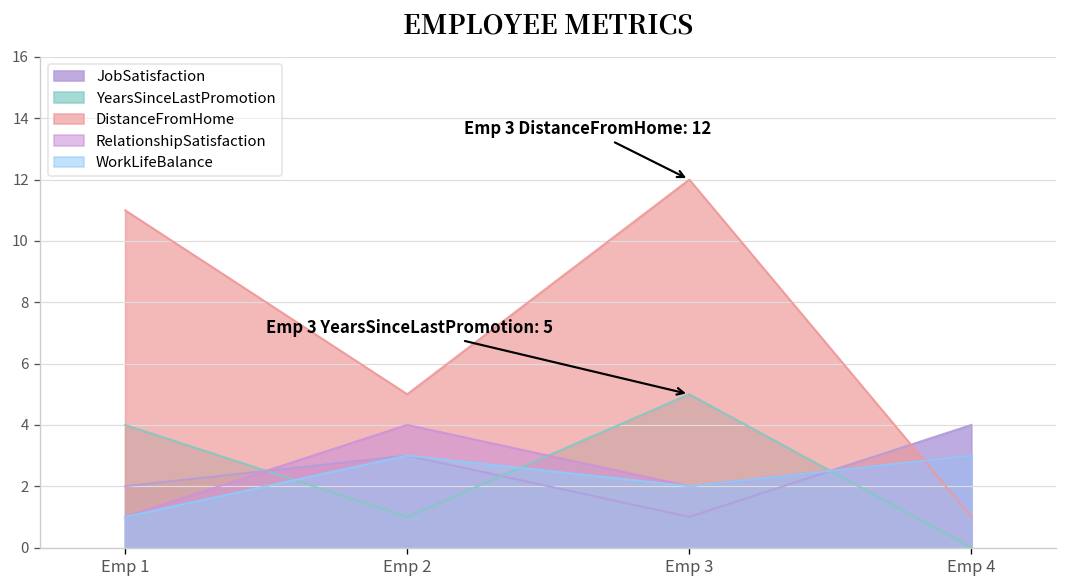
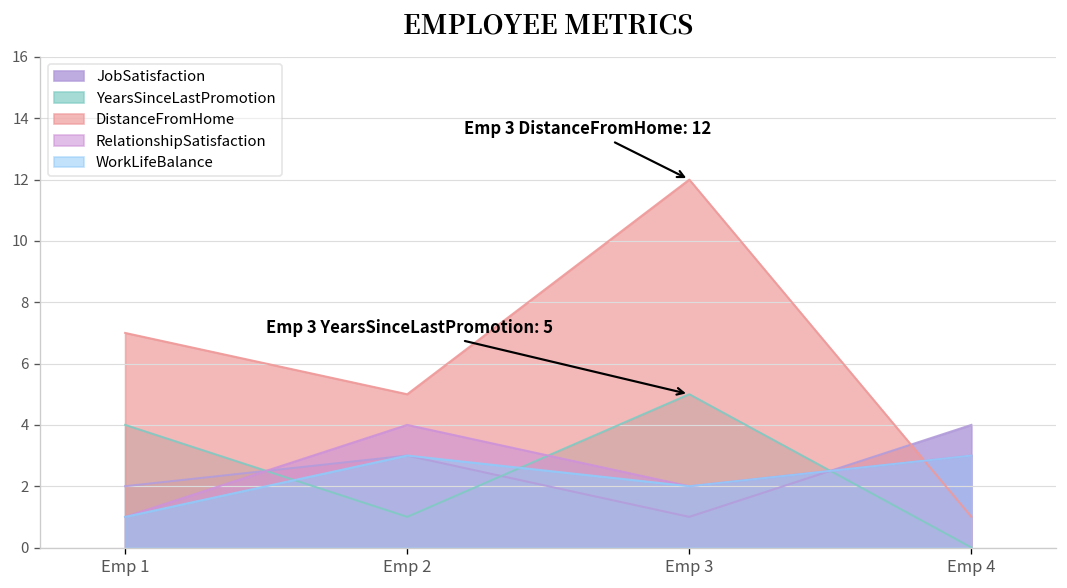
  {
    "DistanceFromHome": {
-     "Emp 1": 11,
+     "Emp 1": 7,
      "Emp 4": 1
    }
  }
